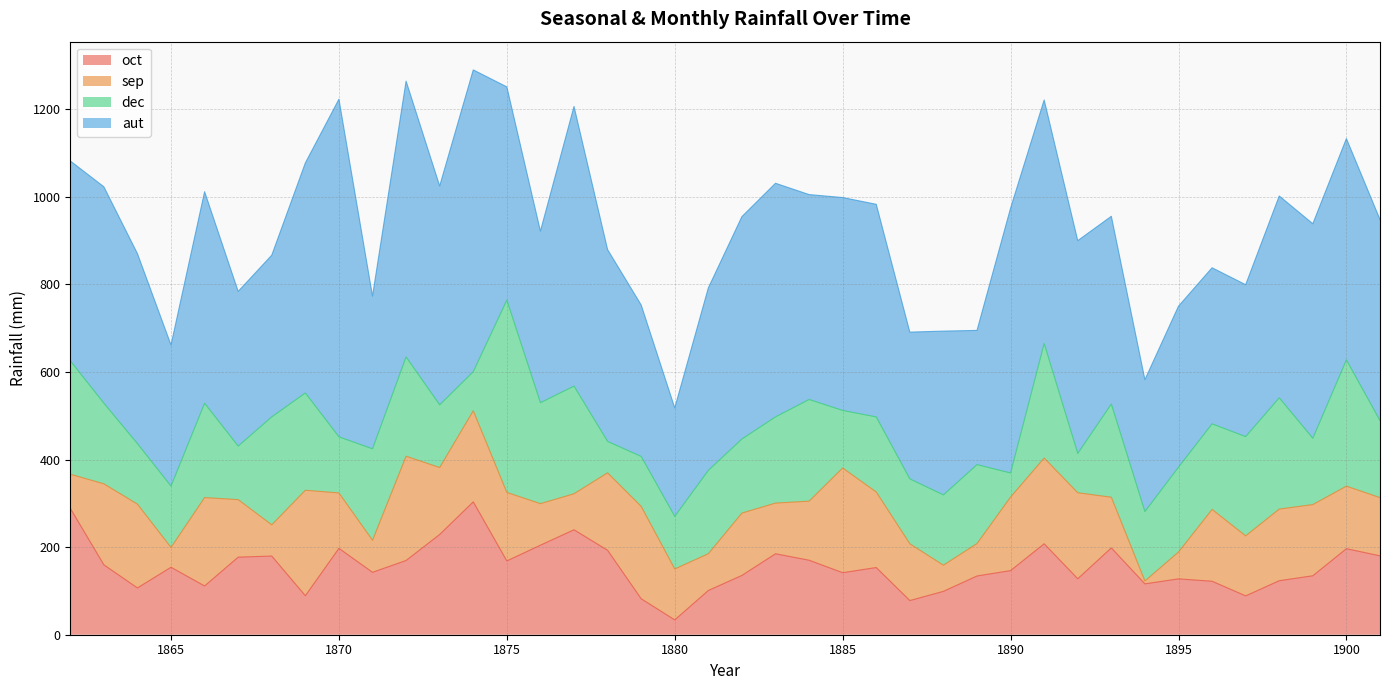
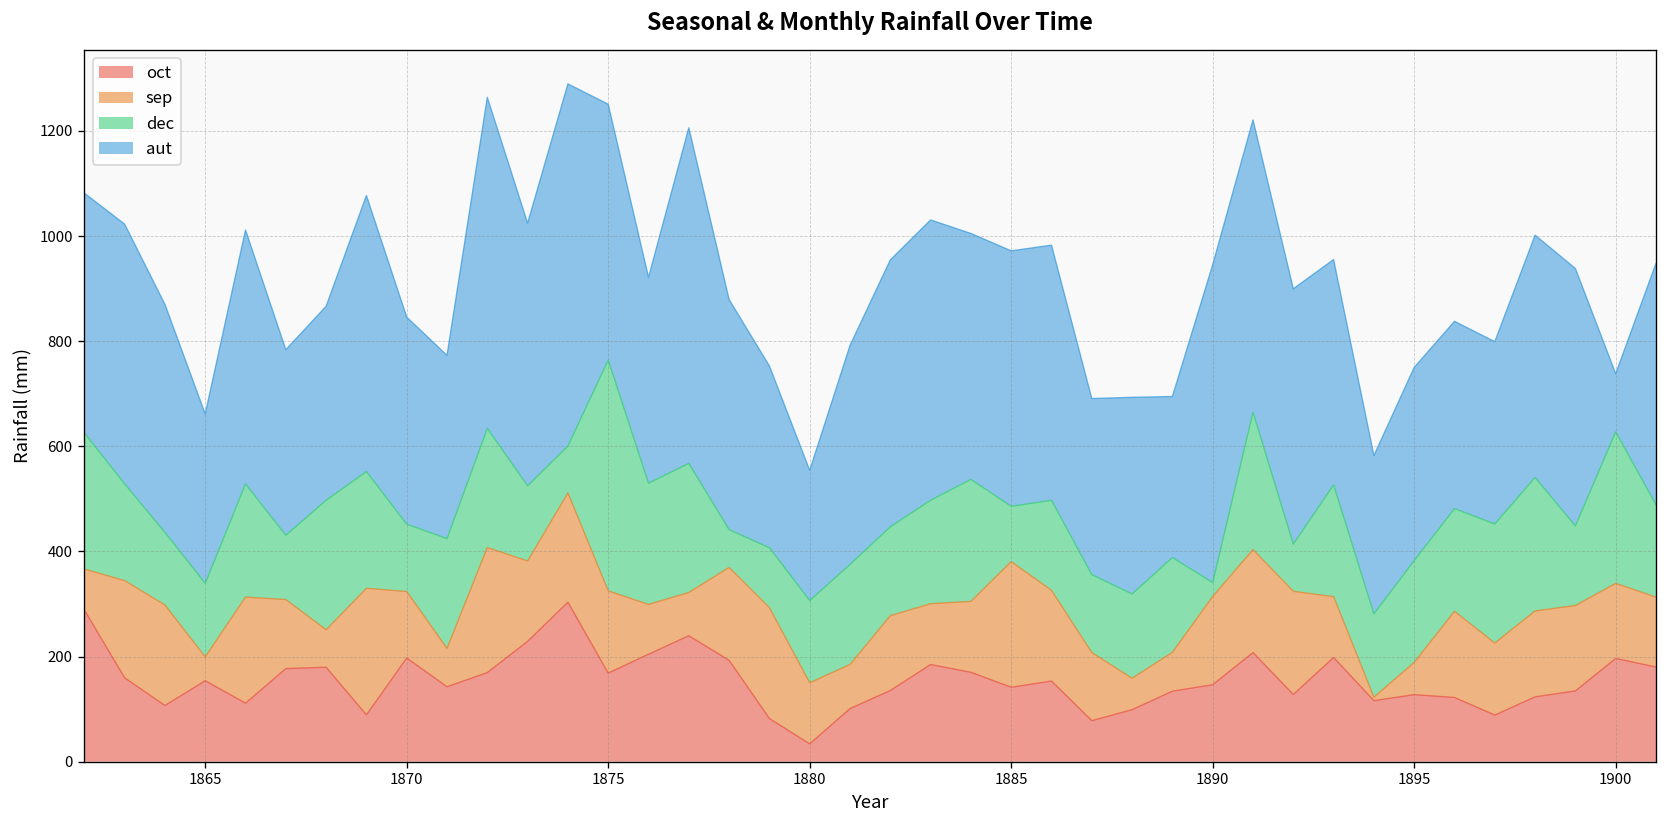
  {
    "dec": {
      "1865": 140,
      "1870": 130,
      "1875": 440,
-     "1880": 120,
-     "1885": 130,
-     "1890": 50,
+     "1880": 160,
+     "1885": 110,
+     "1890": 30,
      "1895": 190,
      "1900": 290
    },
    "aut": {
      "1865": 320,
-     "1870": 770,
+     "1870": 390,
      "1875": 490,
      "1880": 250,
      "1885": 490,
      "1890": 600,
      "1895": 370,
-     "1900": 510
+     "1900": 110
    }
  }
